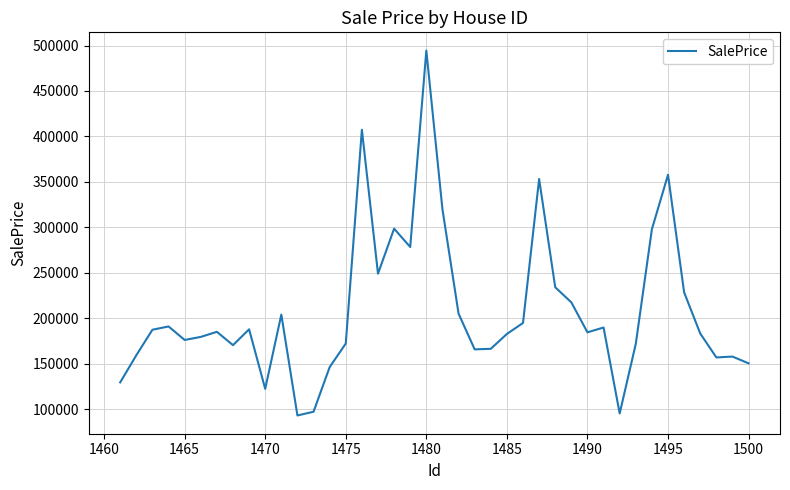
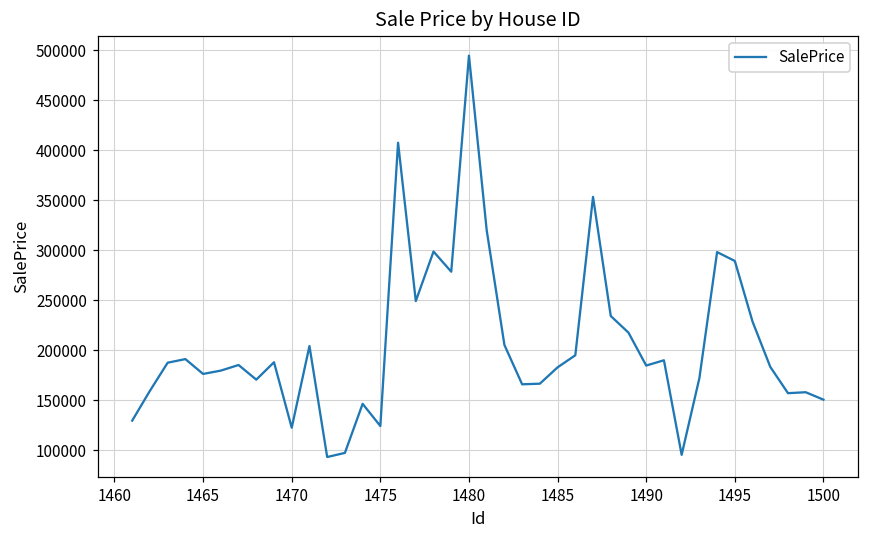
  {
    "1465": 180000,
    "1470": 120000,
-   "1475": 170000,
+   "1475": 120000,
    "1480": 490000,
    "1485": 180000,
    "1490": 180000,
-   "1495": 360000,
+   "1495": 290000,
    "1500": 150000
  }
